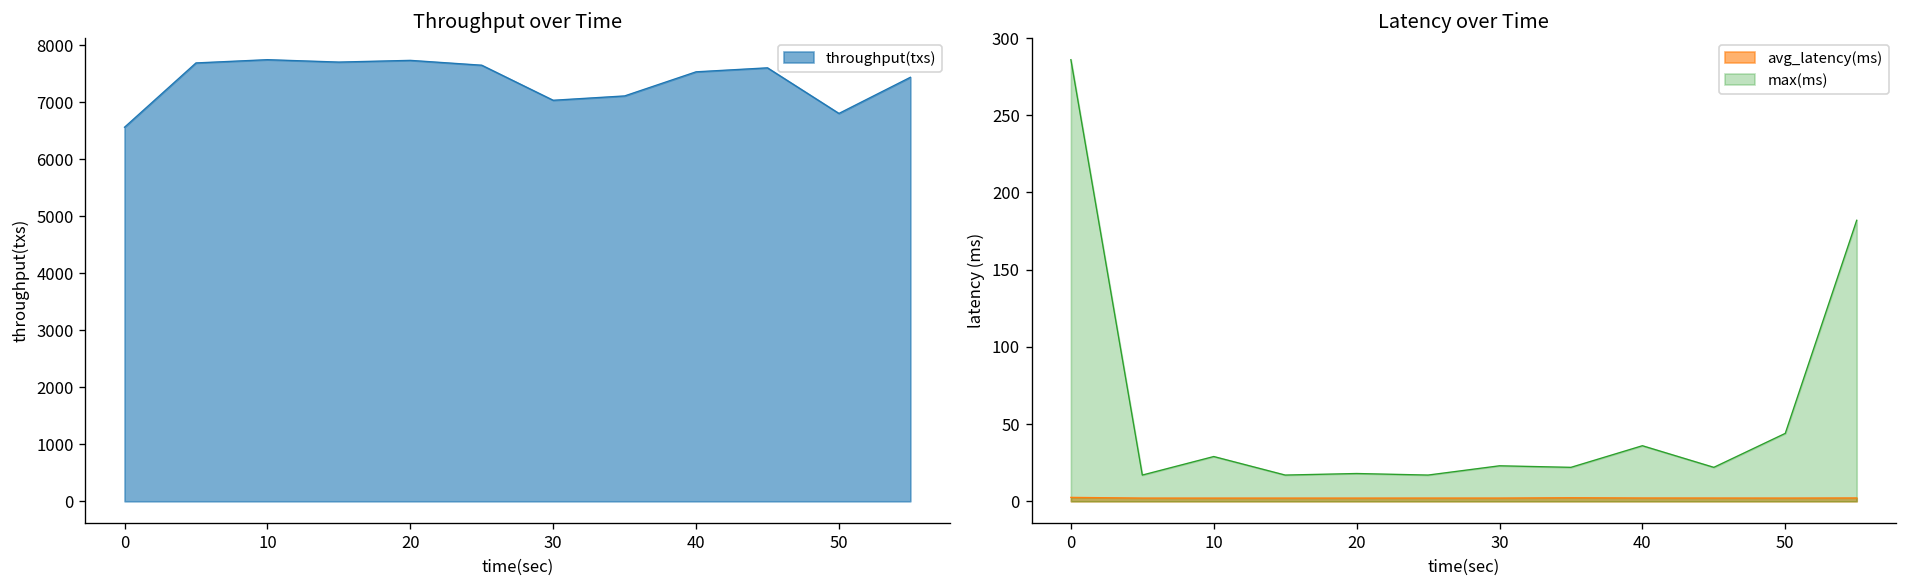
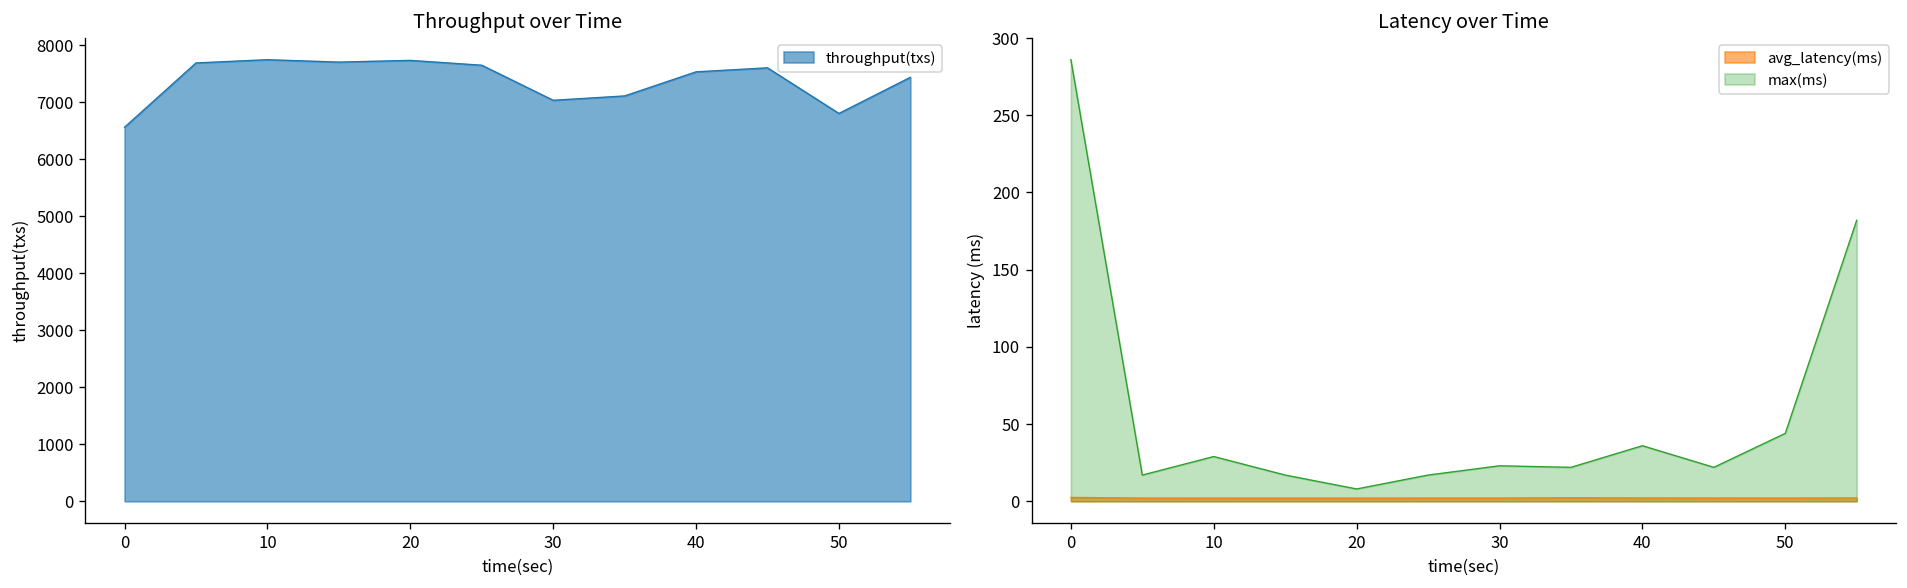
  {
    "Throughput over Time": {
      "0": 6600,
      "10": 7700,
      "20": 7700,
      "30": 7000,
      "40": 7500,
      "50": 6800
    },
    "Latency over Time": {
      "avg_latency(ms)": {
        "0": 3,
        "10": 2,
        "20": 2,
        "30": 2,
        "40": 2,
        "50": 2
      },
      "max(ms)": {
        "0": 286,
        "10": 29,
-       "20": 18,
+       "20": 8,
        "30": 23,
        "40": 36,
        "50": 44
      }
    }
  }
